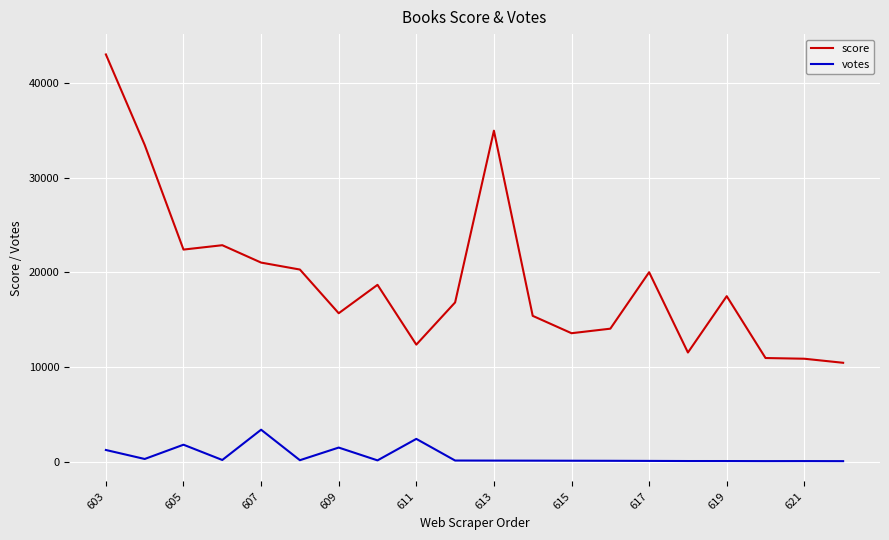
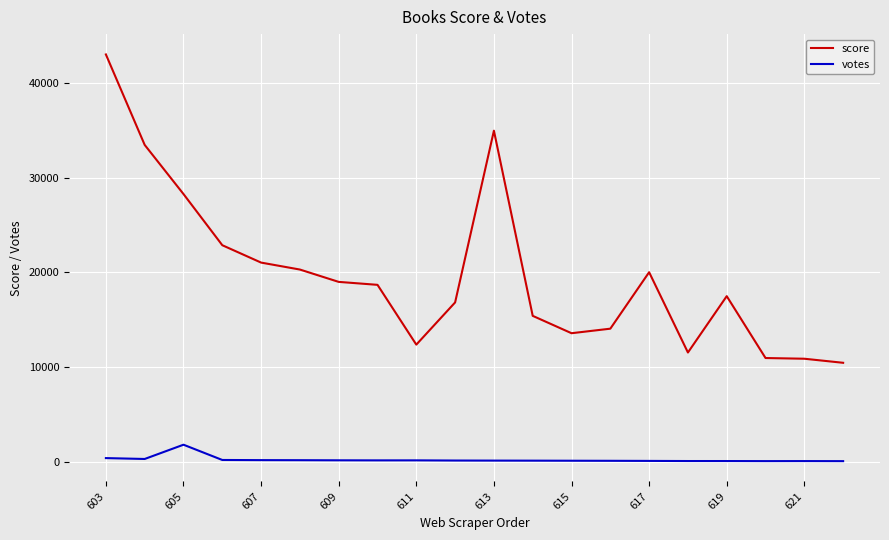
  {
    "score": {
      "603": 43000,
-     "605": 22000,
+     "605": 28000,
      "607": 21000,
-     "609": 16000,
+     "609": 19000,
      "611": 12000,
      "613": 35000,
      "615": 14000,
      "617": 20000,
      "619": 18000,
      "621": 11000
    },
    "votes": {
-     "603": 1000,
+     "603": 0,
      "605": 2000,
-     "607": 3000,
-     "609": 2000,
-     "611": 2000,
+     "607": 0,
+     "609": 0,
+     "611": 0,
      "613": 0,
      "615": 0,
      "617": 0,
      "619": 0,
      "621": 0
    }
  }
